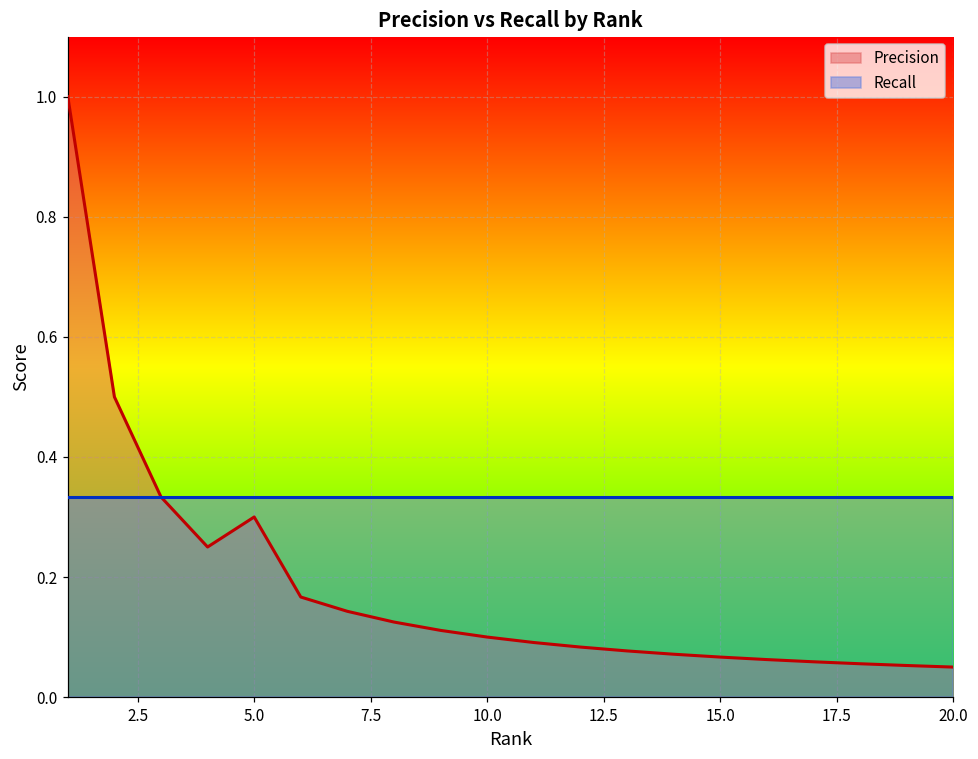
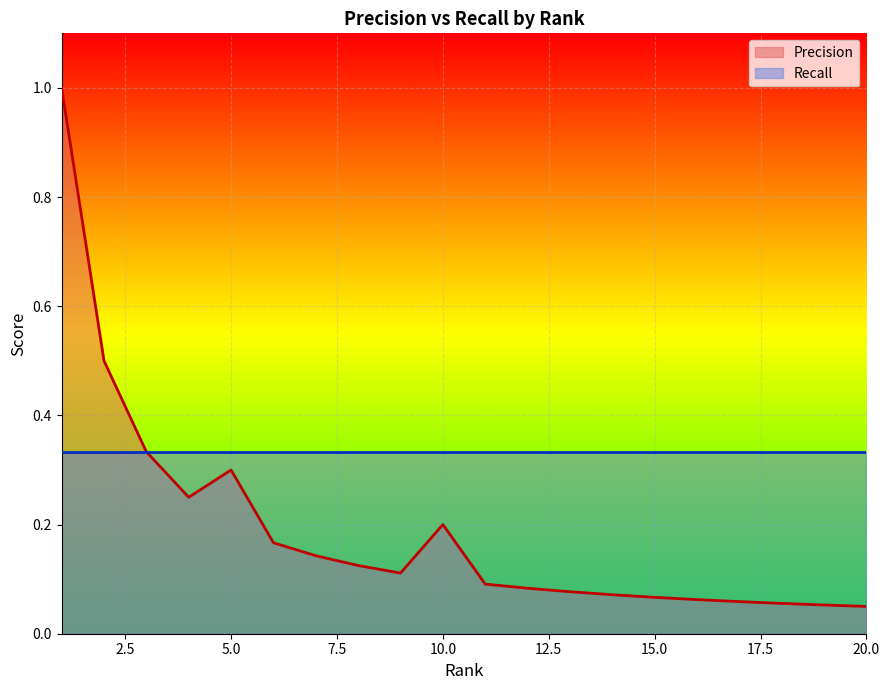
  {
    "Precision": {
      "5.0": 0.3,
-     "10.0": 0.1,
+     "10.0": 0.2,
      "15.0": 0.07,
      "20.0": 0.05
    },
    "Recall": {
      "5.0": 0.33,
      "10.0": 0.33,
      "15.0": 0.33,
      "20.0": 0.33
    }
  }
